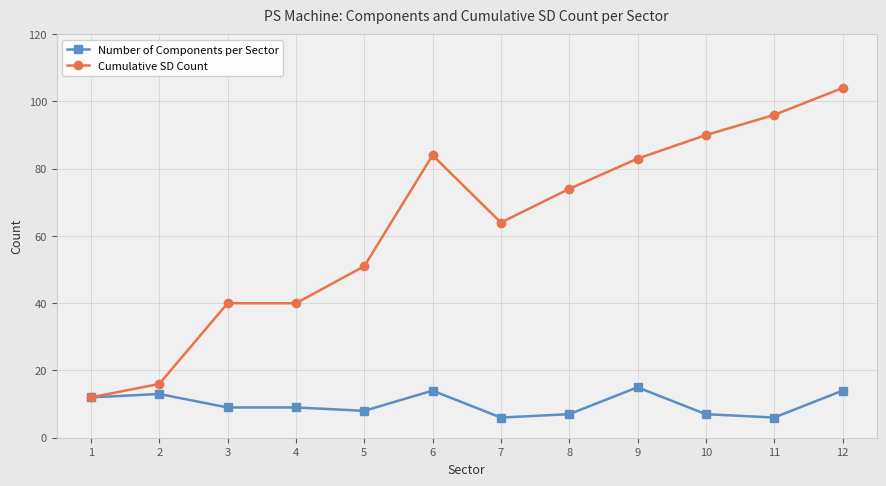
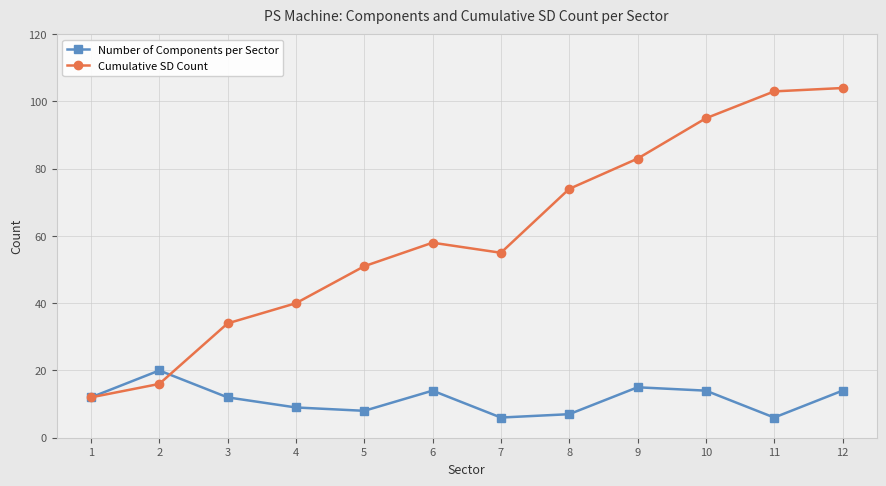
  {
    "Number of Components per Sector": {
-     "2": 13,
-     "3": 9,
+     "2": 20,
+     "3": 12,
      "4": 9,
      "5": 8,
      "6": 14,
      "7": 6,
      "8": 7,
      "9": 15,
-     "10": 7,
+     "10": 14,
      "11": 6,
      "12": 14
    },
    "Cumulative SD Count": {
      "2": 16,
-     "3": 40,
+     "3": 34,
      "4": 40,
      "5": 51,
-     "6": 84,
-     "7": 64,
+     "6": 58,
+     "7": 55,
      "8": 74,
      "9": 83,
-     "10": 90,
-     "11": 96,
+     "10": 95,
+     "11": 103,
      "12": 104
    }
  }
